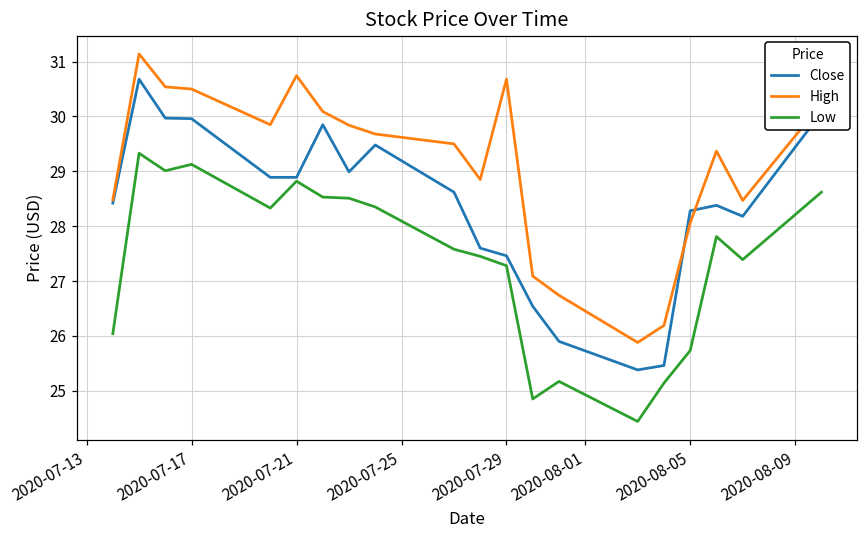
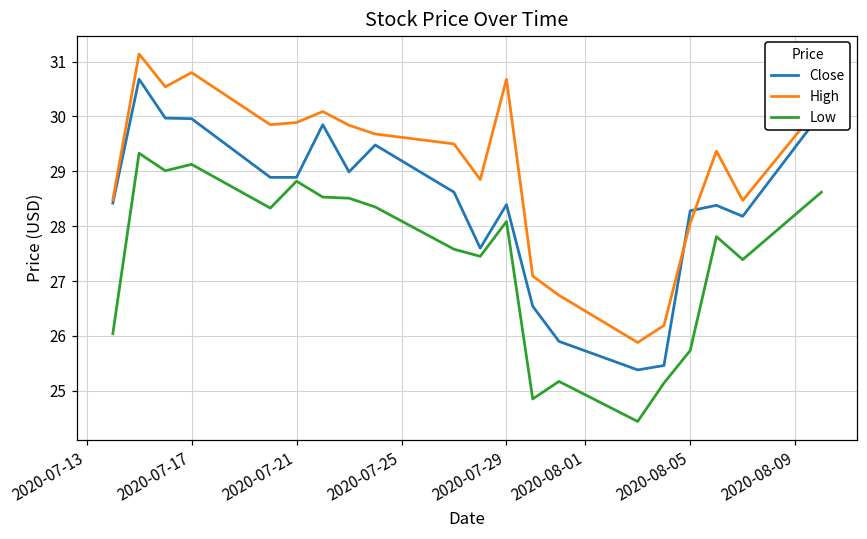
  {
    "Close": {
      "2020-07-17": 30.0,
      "2020-07-21": 28.9,
-     "2020-07-29": 27.5,
+     "2020-07-29": 28.4,
      "2020-08-05": 28.3
    },
    "High": {
-     "2020-07-17": 30.5,
-     "2020-07-21": 30.7,
+     "2020-07-17": 30.8,
+     "2020-07-21": 29.9,
      "2020-07-29": 30.7,
      "2020-08-05": 28.1
    },
    "Low": {
      "2020-07-17": 29.1,
      "2020-07-21": 28.8,
-     "2020-07-29": 27.3,
+     "2020-07-29": 28.1,
      "2020-08-05": 25.7
    }
  }
